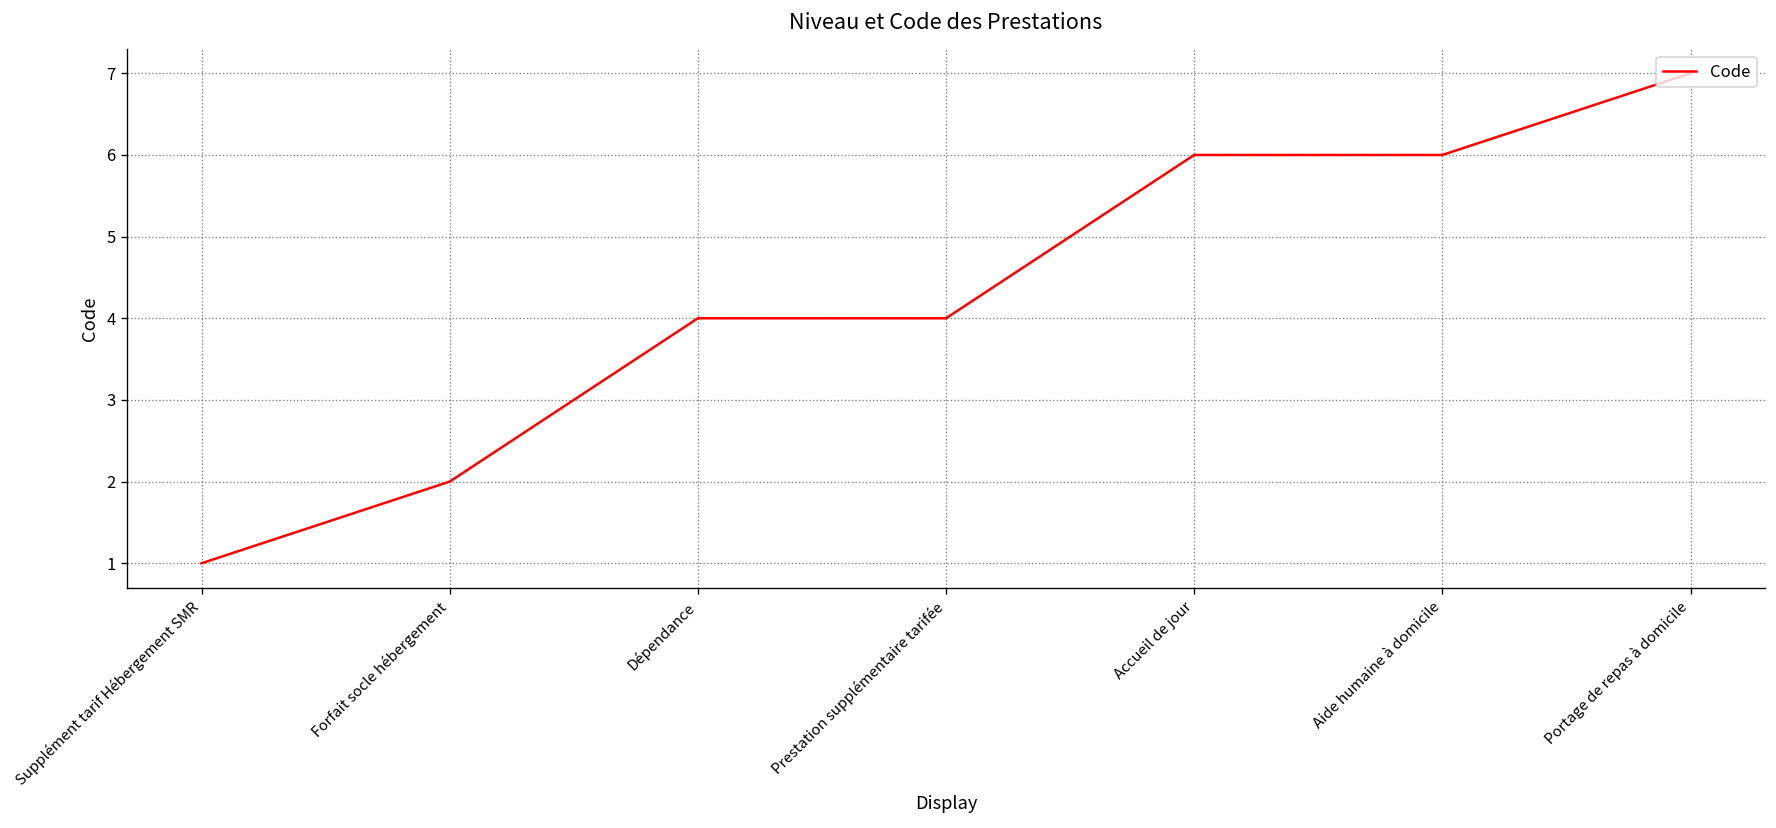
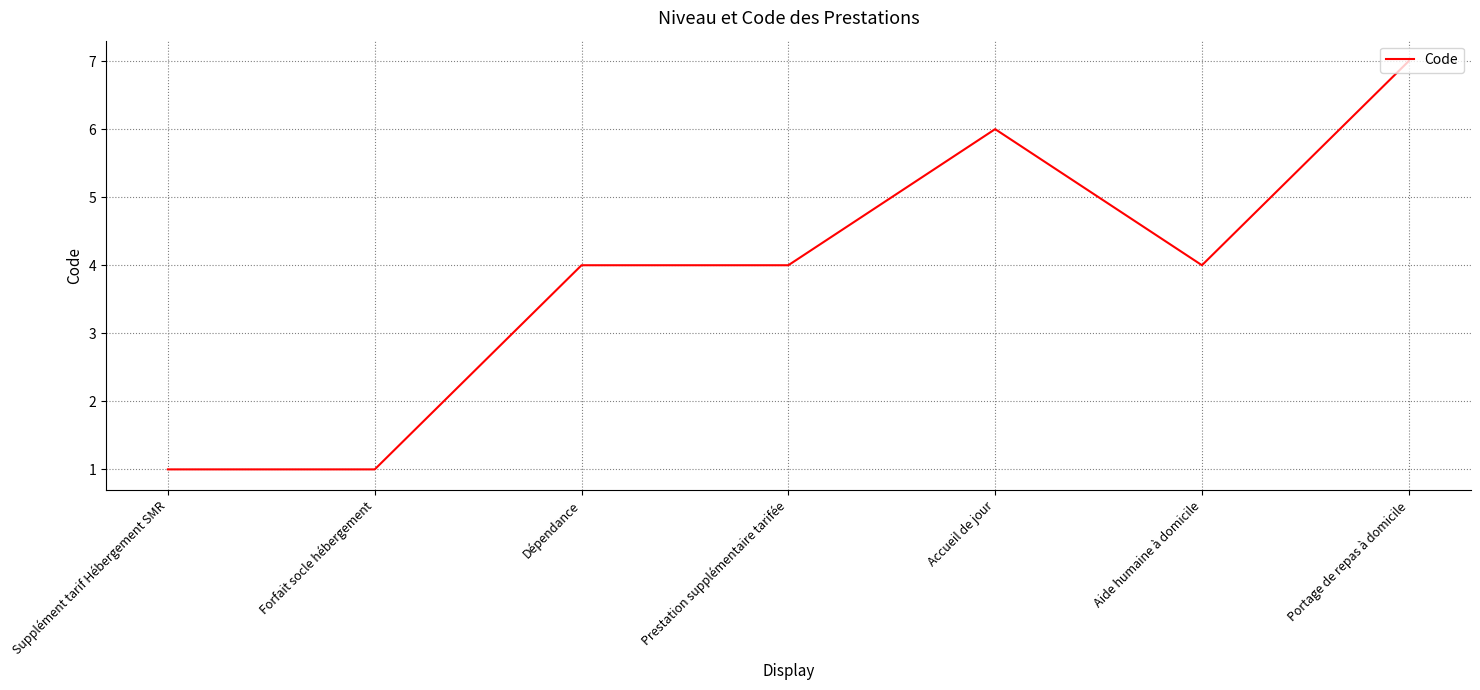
  {
    "Supplément tarif Hébergement SMR": 1,
-   "Forfait socle hébergement": 2,
+   "Forfait socle hébergement": 1,
    "Dépendance": 4,
    "Prestation supplémentaire tarifée": 4,
    "Accueil de jour": 6,
-   "Aide humaine à domicile": 6
+   "Aide humaine à domicile": 4
  }
